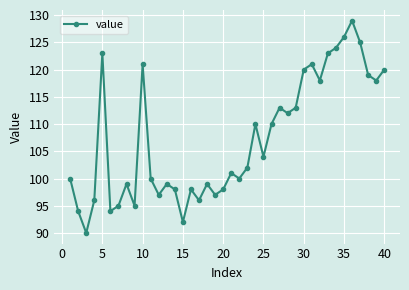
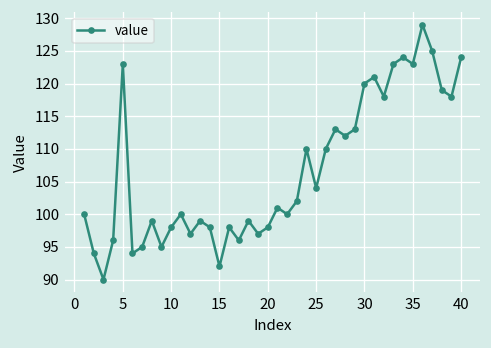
  {
    "5": 123,
-   "10": 121,
+   "10": 98,
    "15": 92,
    "20": 98,
    "25": 104,
    "30": 120,
-   "35": 126,
-   "40": 120
+   "35": 123,
+   "40": 124
  }
